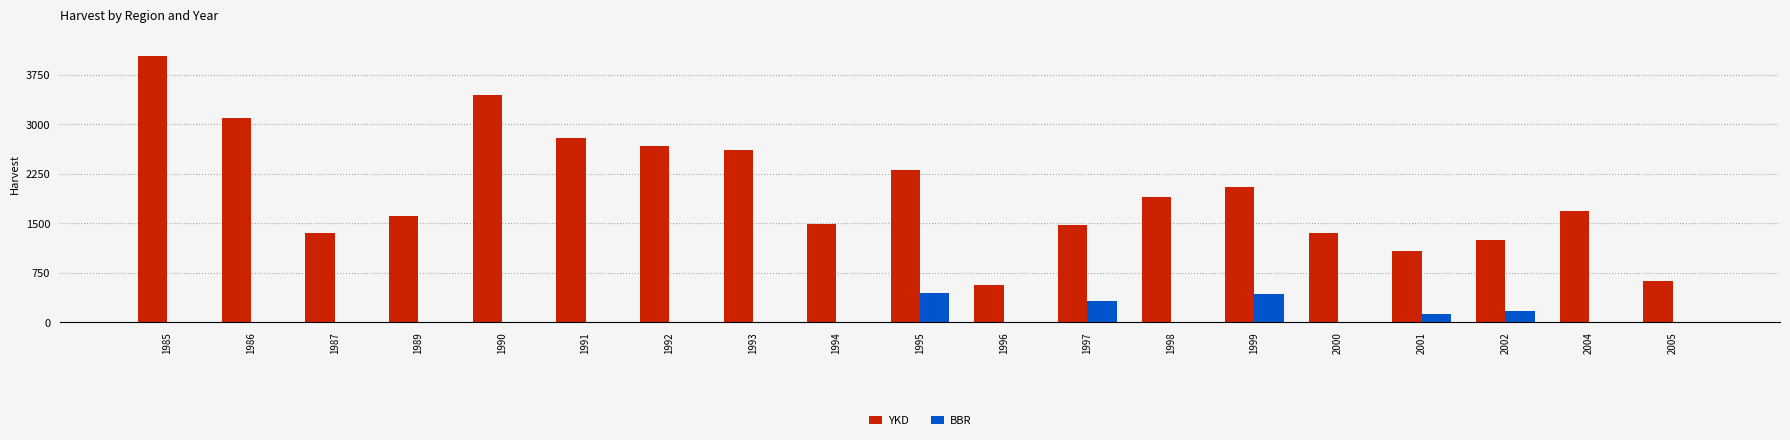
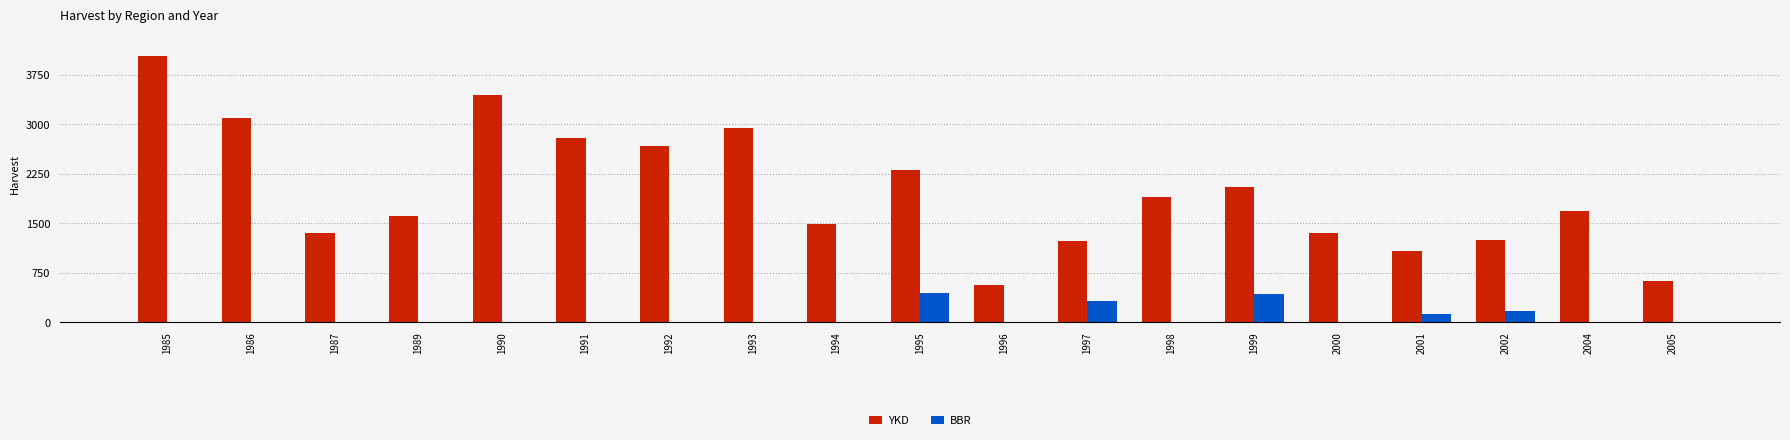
  {
    "YKD": {
      "1985": 4000,
      "1986": 3100,
      "1987": 1400,
      "1989": 1600,
      "1990": 3400,
      "1991": 2800,
      "1992": 2700,
-     "1993": 2600,
+     "1993": 2900,
      "1994": 1500,
      "1995": 2300,
      "1996": 600,
-     "1997": 1500,
+     "1997": 1200,
      "1998": 1900,
      "1999": 2000,
      "2000": 1400,
      "2001": 1100,
      "2002": 1300,
      "2004": 1700,
      "2005": 600
    },
    "BBR": {
      "1985": 0,
      "1986": 0,
      "1987": 0,
      "1989": 0,
      "1990": 0,
      "1991": 0,
      "1992": 0,
      "1993": 0,
      "1994": 0,
      "1995": 400,
      "1996": 0,
      "1997": 300,
      "1998": 0,
      "1999": 400,
      "2000": 0,
      "2001": 100,
      "2002": 200,
      "2004": 0,
      "2005": 0
    }
  }
